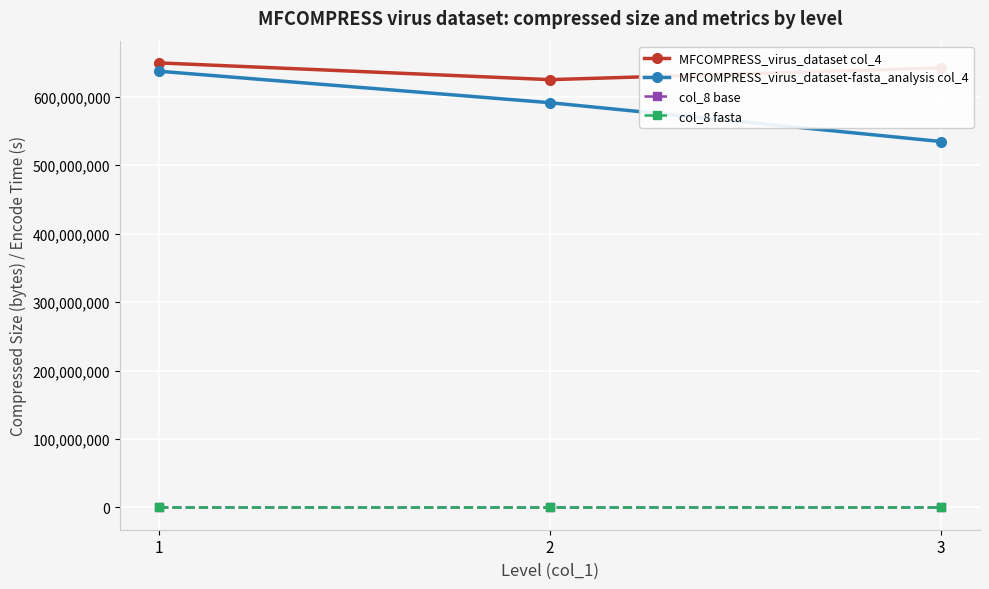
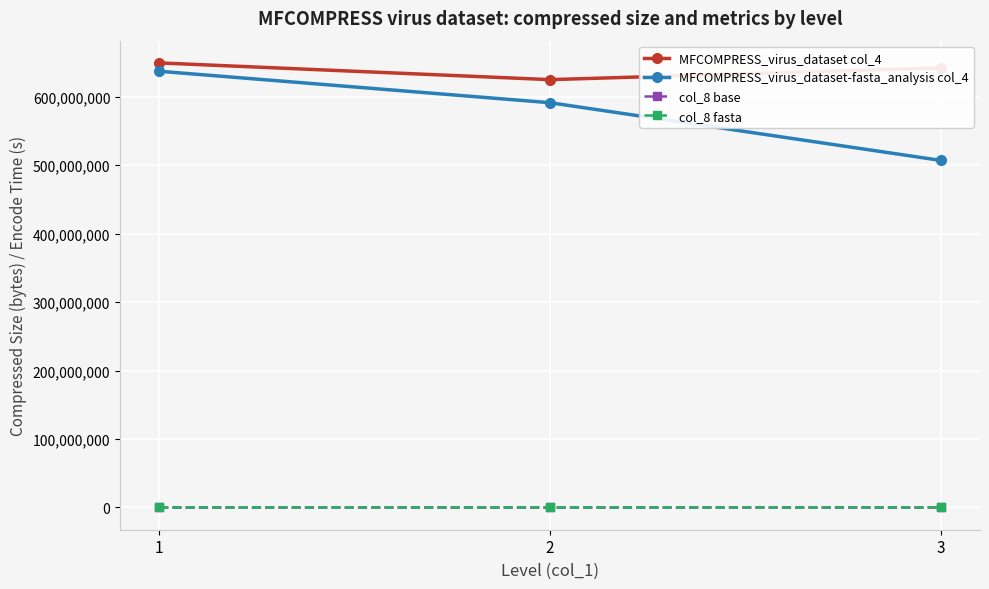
  {
    "MFCOMPRESS_virus_dataset col_4": {
      "1": "650,000,000",
      "2": "620,000,000"
    },
    "MFCOMPRESS_virus_dataset-fasta_analysis col_4": {
      "1": "640,000,000",
      "2": "590,000,000",
-     "3": "530,000,000"
+     "3": "510,000,000"
    },
    "col_8 fasta": {
      "1": "0",
      "2": "0",
      "3": "0"
    }
  }
